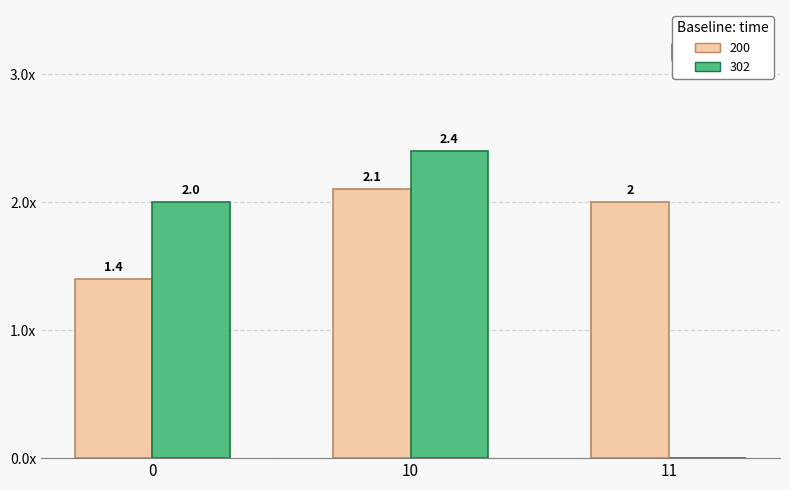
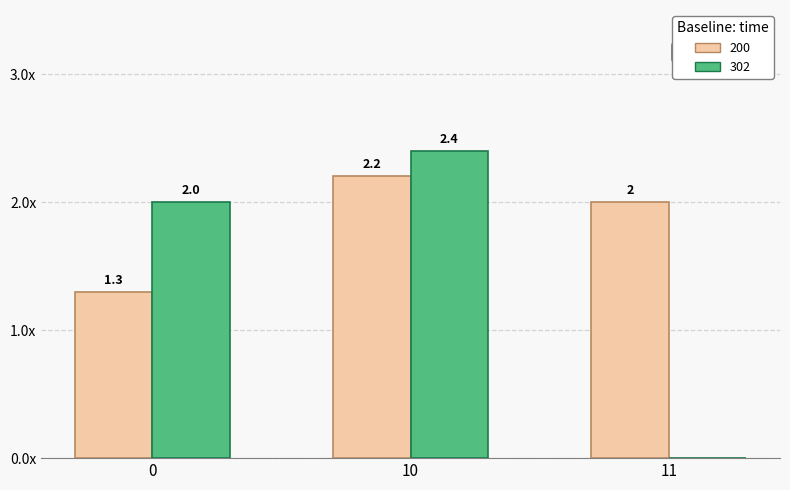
  {
    "200": {
-     "0": 1.4,
-     "10": 2.1,
+     "0": 1.3,
+     "10": 2.2,
      "11": 2
    },
    "302": {
      "0": 2.0,
      "10": 2.4
    }
  }
